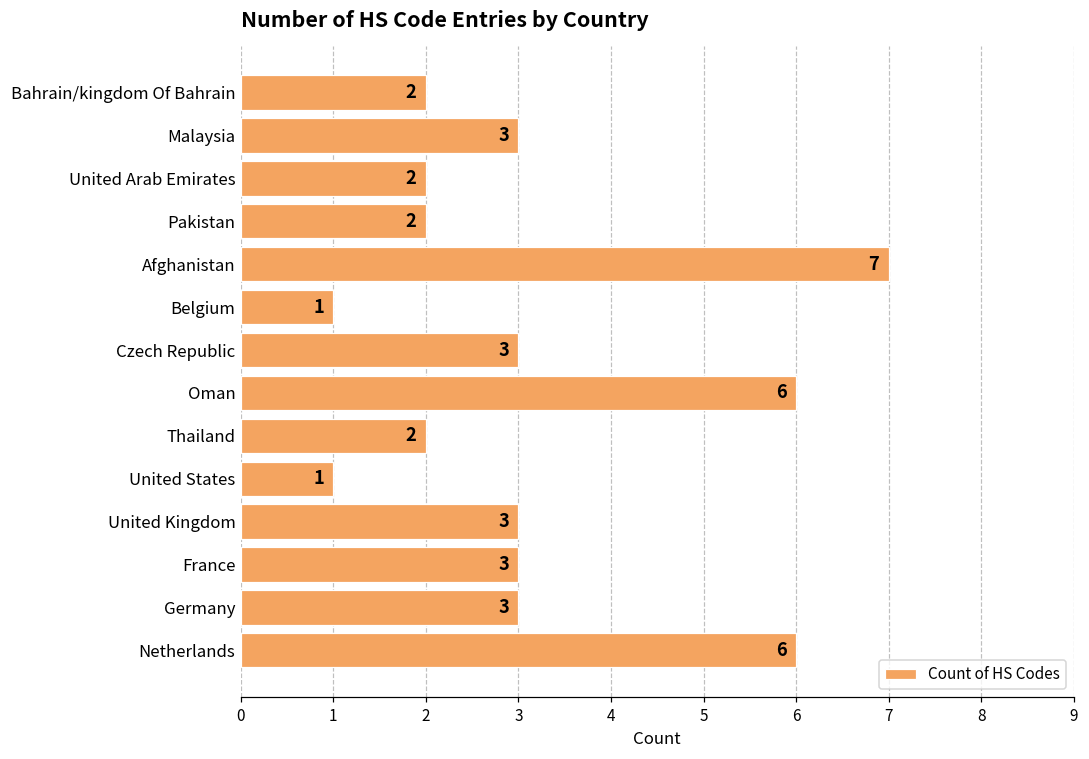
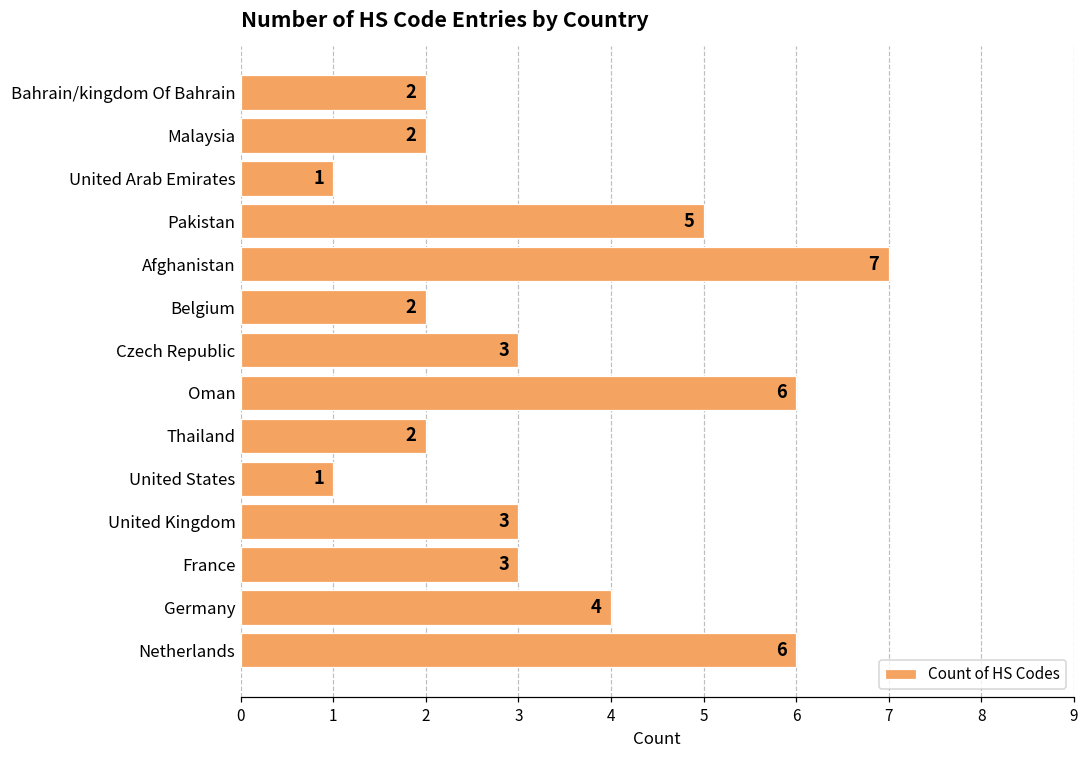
  {
    "Bahrain/kingdom Of Bahrain": 2,
-   "Malaysia": 3,
-   "United Arab Emirates": 2,
-   "Pakistan": 2,
+   "Malaysia": 2,
+   "United Arab Emirates": 1,
+   "Pakistan": 5,
    "Afghanistan": 7,
-   "Belgium": 1,
+   "Belgium": 2,
    "Czech Republic": 3,
    "Oman": 6,
    "Thailand": 2,
    "United States": 1,
    "United Kingdom": 3,
    "France": 3,
-   "Germany": 3,
+   "Germany": 4,
    "Netherlands": 6
  }
